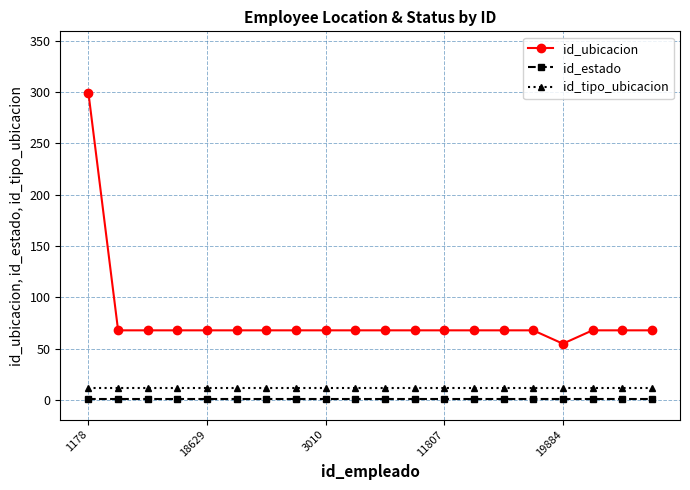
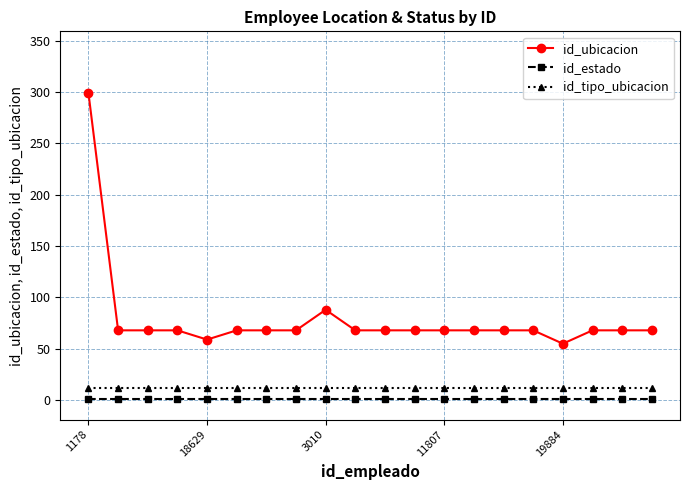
  {
    "id_ubicacion": {
      "1178": 299,
-     "18629": 68,
-     "3010": 68,
+     "18629": 59,
+     "3010": 88,
      "11807": 68,
      "19884": 55
    }
  }
